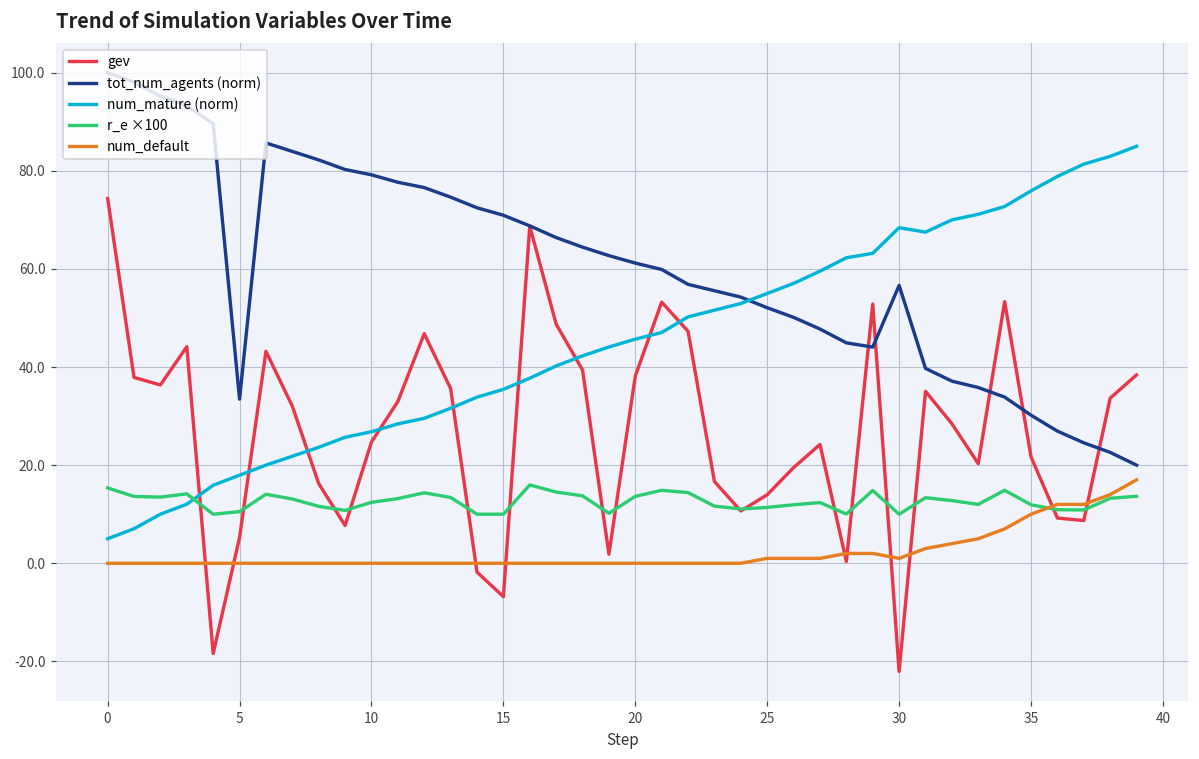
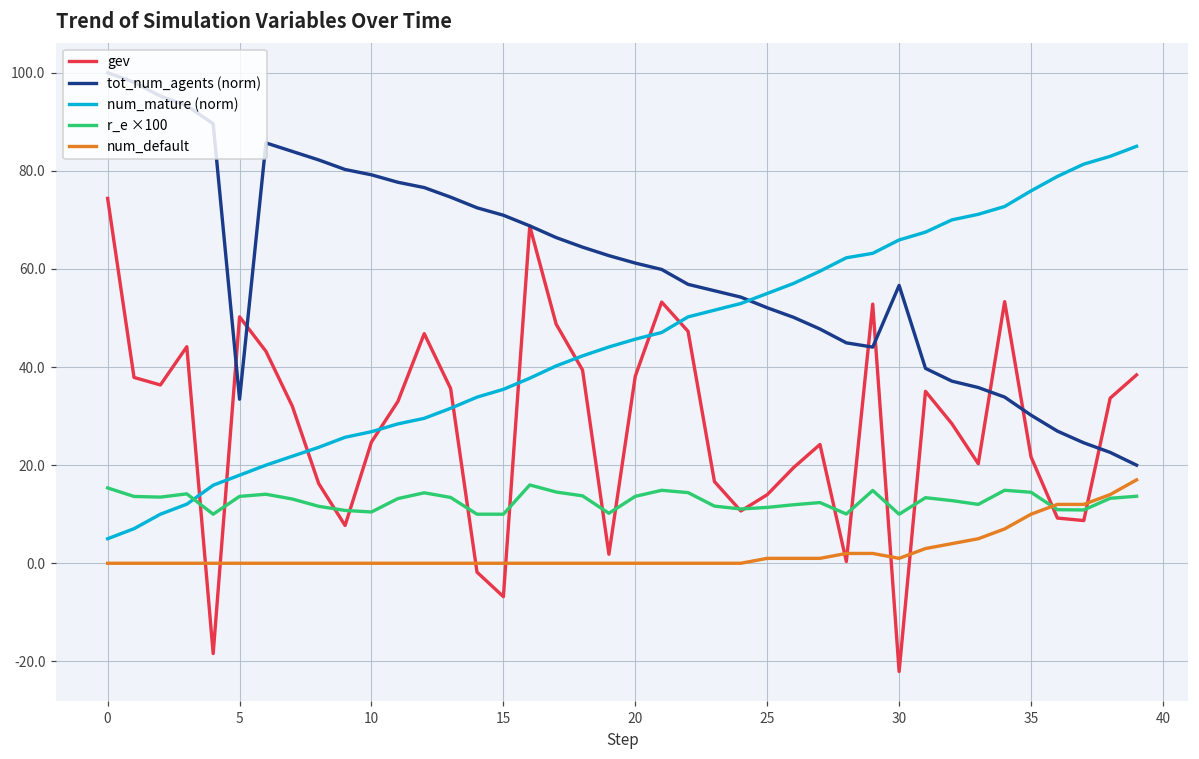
  {
    "gev": {
      "0": 74,
-     "5": 5,
+     "5": 50,
      "10": 25,
      "15": -7,
      "20": 38,
      "25": 14,
      "30": -22,
      "35": 22
    },
    "tot_num_agents (norm)": {
      "5": 33,
      "10": 79,
      "15": 71,
      "20": 61,
      "25": 52,
      "30": 57,
      "35": 30
    },
    "num_mature (norm)": {
      "0": 5,
      "5": 18,
      "10": 27,
      "15": 35,
      "20": 46,
      "25": 55,
-     "30": 68,
+     "30": 66,
      "35": 76
    },
    "r_e ×100": {
      "0": 15,
-     "5": 11,
-     "10": 12,
+     "5": 14,
+     "10": 10,
      "15": 10,
      "20": 14,
      "25": 11,
      "30": 10,
-     "35": 12
+     "35": 14
    },
    "num_default": {
      "0": 0,
      "5": 0,
      "10": 0,
      "15": 0,
      "20": 0,
      "25": 1,
      "30": 1,
      "35": 10
    }
  }
